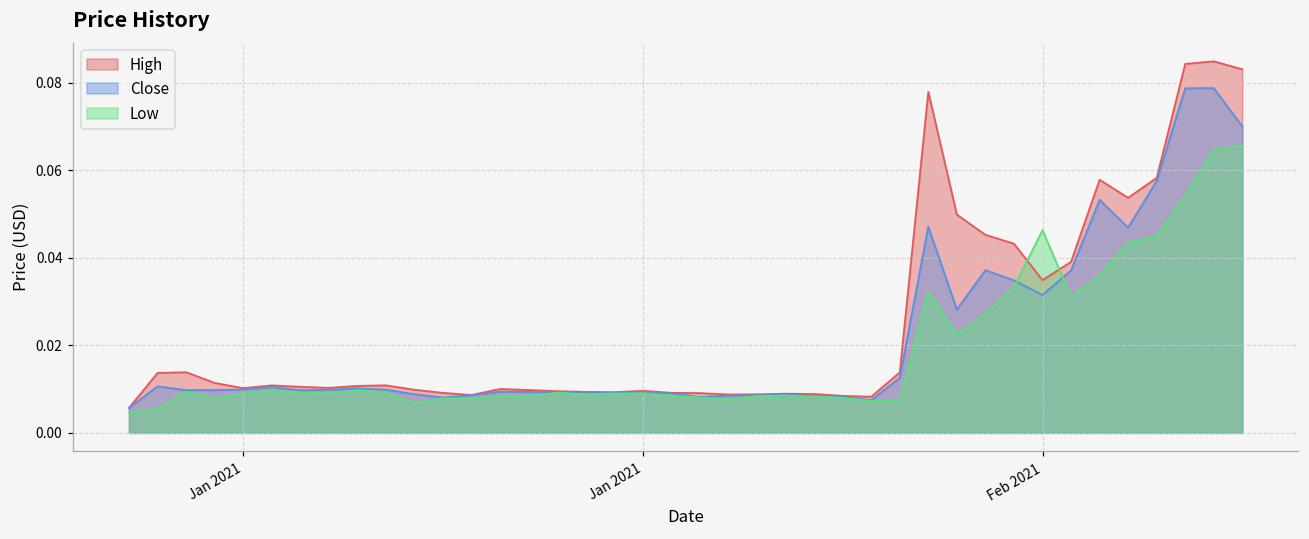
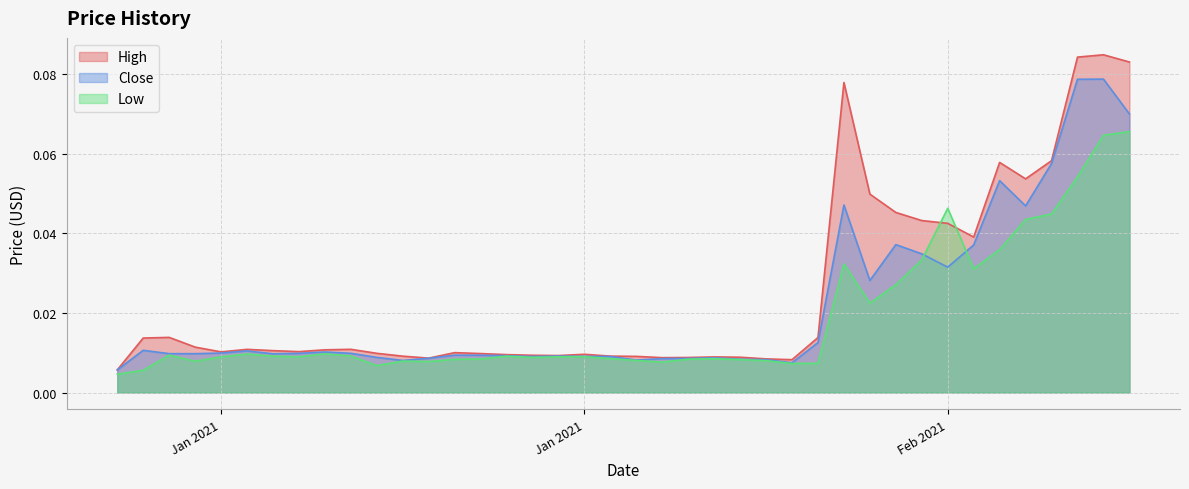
  {
    "High": {
-     "Feb 2021": 0.035
+     "Feb 2021": 0.043
    },
    "Close": {
      "Feb 2021": 0.032
    },
    "Low": {
      "Feb 2021": 0.046
    }
  }
